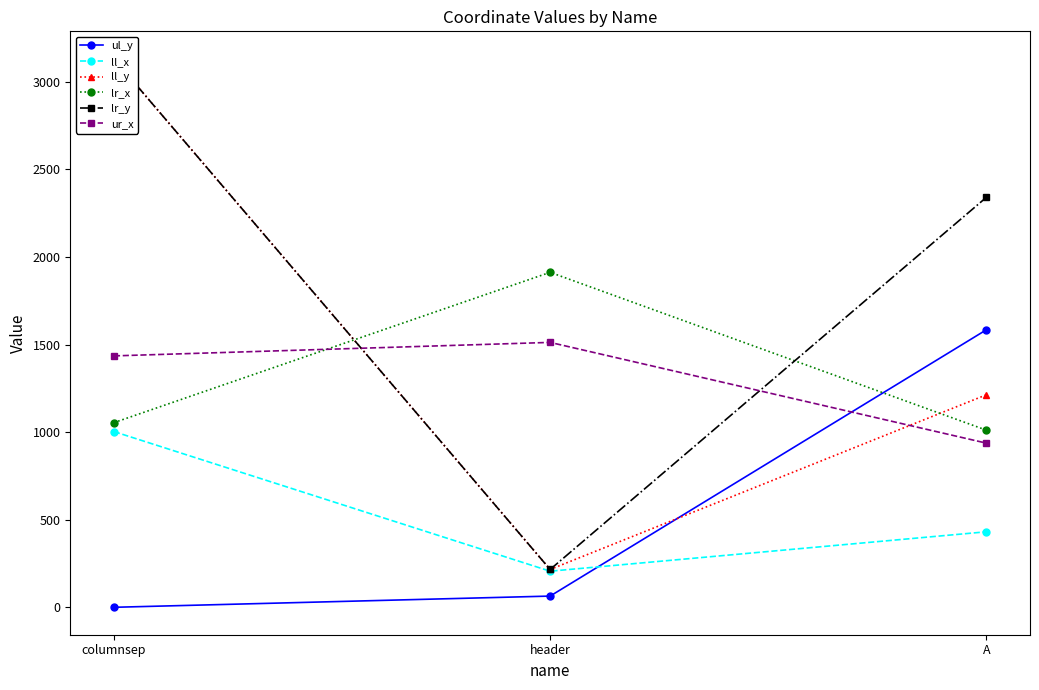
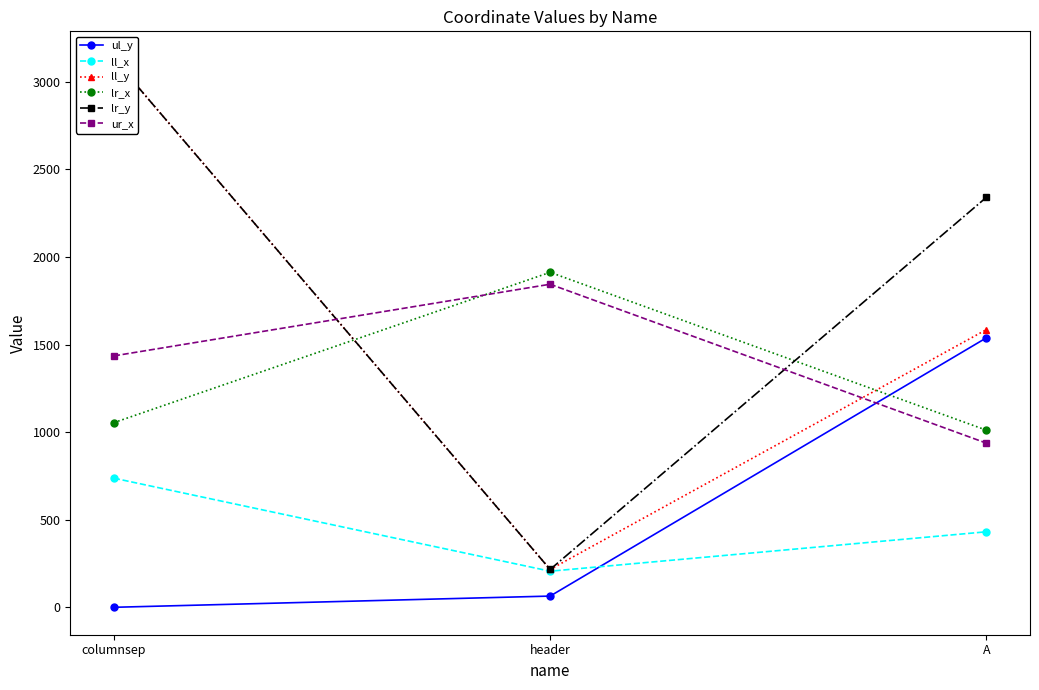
  {
    "ul_y": {
      "columnsep": 0,
      "header": 60,
-     "A": 1580
+     "A": 1540
    },
    "ll_x": {
-     "columnsep": 1000,
+     "columnsep": 740,
      "A": 430
    },
    "ll_y": {
-     "A": 1210
+     "A": 1590
    },
    "lr_x": {
      "columnsep": 1050,
      "header": 1910,
      "A": 1010
    },
    "lr_y": {
      "A": 2340
    },
    "ur_x": {
      "columnsep": 1440,
-     "header": 1510,
+     "header": 1840,
      "A": 940
    }
  }
